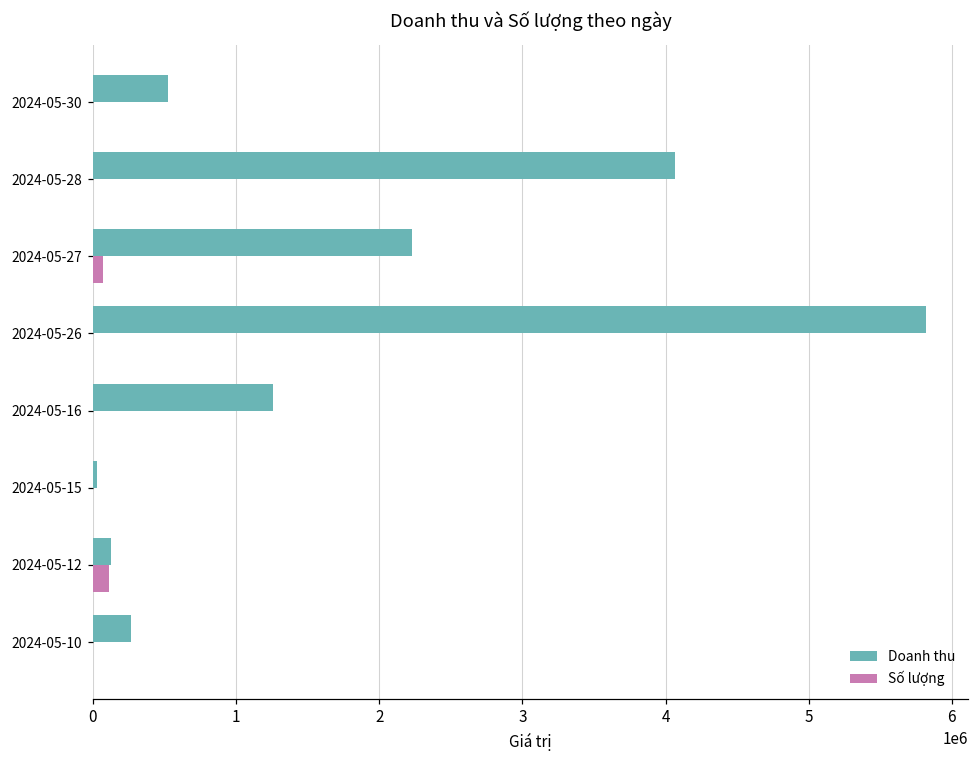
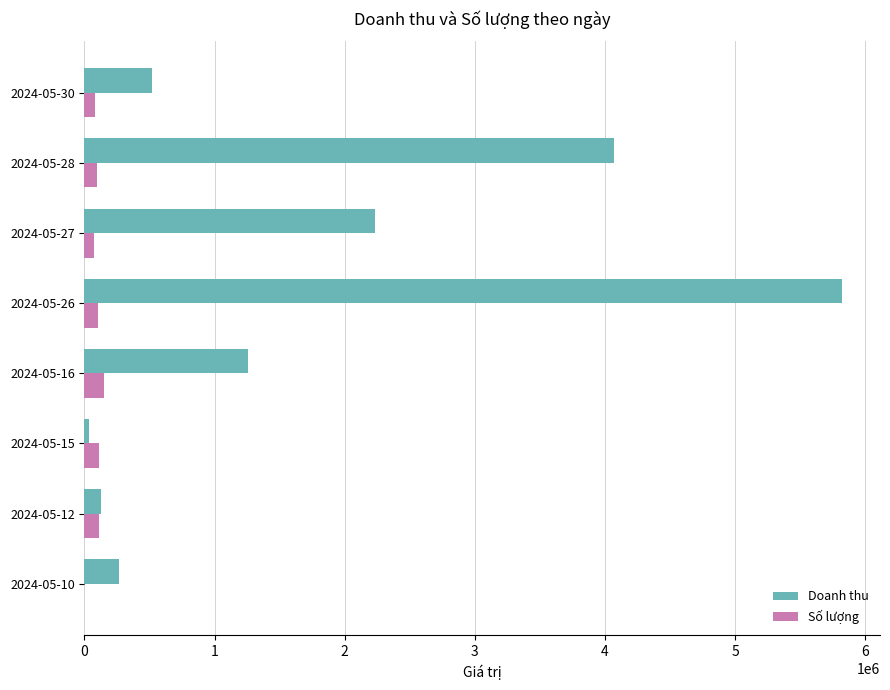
  {
    "Doanh thu": {
      "2024-05-30": 520000,
      "2024-05-28": 4070000,
      "2024-05-27": 2230000,
      "2024-05-26": 5820000,
      "2024-05-16": 1260000,
      "2024-05-15": 30000,
      "2024-05-12": 130000,
      "2024-05-10": 270000
    },
    "Số lượng": {
-     "2024-05-30": 0,
-     "2024-05-28": 0,
+     "2024-05-30": 80000,
+     "2024-05-28": 100000,
      "2024-05-27": 70000,
-     "2024-05-26": 0,
-     "2024-05-16": 0,
-     "2024-05-15": 0,
+     "2024-05-26": 100000,
+     "2024-05-16": 150000,
+     "2024-05-15": 110000,
      "2024-05-12": 110000
    }
  }
